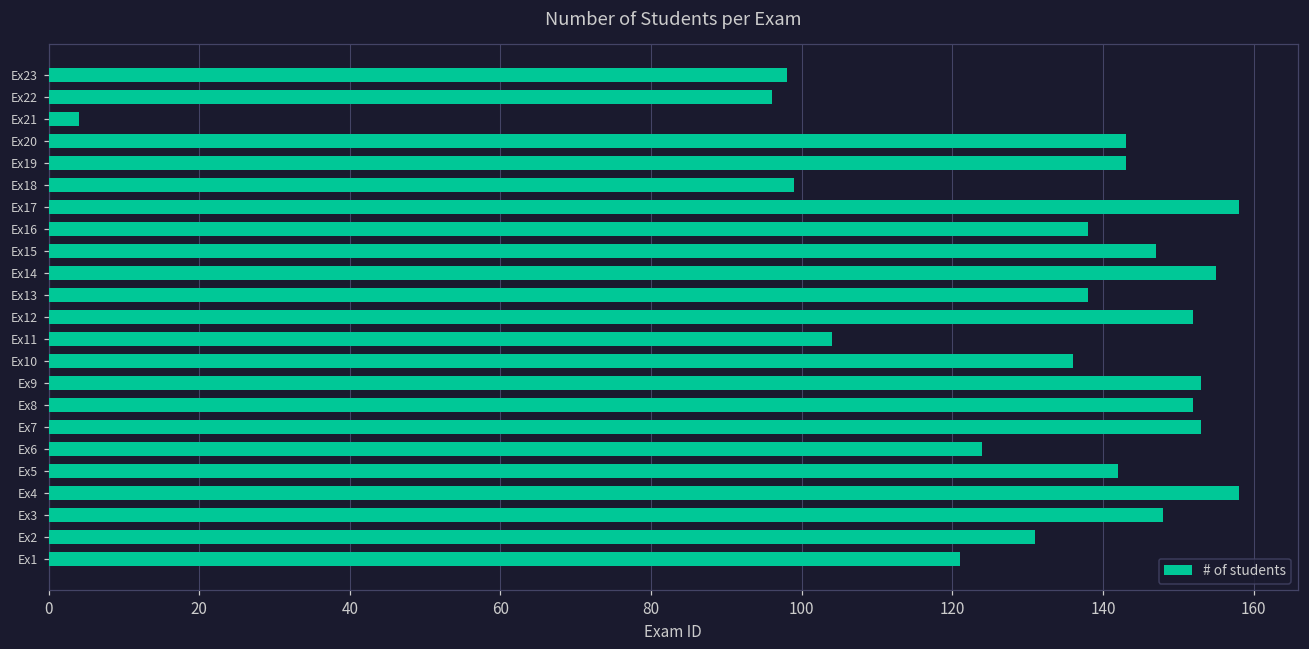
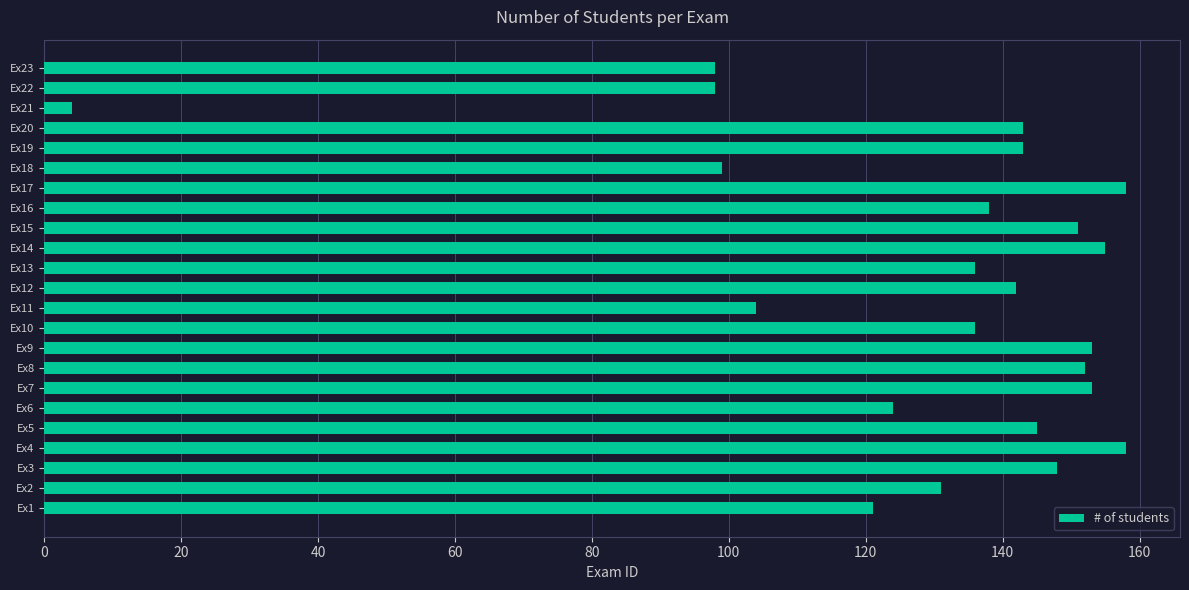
  {
    "Ex23": 98,
-   "Ex22": 96,
+   "Ex22": 98,
    "Ex21": 4,
    "Ex20": 143,
    "Ex19": 143,
    "Ex18": 99,
    "Ex17": 158,
    "Ex16": 138,
-   "Ex15": 147,
+   "Ex15": 151,
    "Ex14": 155,
-   "Ex13": 138,
-   "Ex12": 152,
+   "Ex13": 136,
+   "Ex12": 142,
    "Ex11": 104,
    "Ex10": 136,
    "Ex9": 153,
    "Ex8": 152,
    "Ex7": 153,
    "Ex6": 124,
-   "Ex5": 142,
+   "Ex5": 145,
    "Ex4": 158,
    "Ex3": 148,
    "Ex2": 131,
    "Ex1": 121
  }
